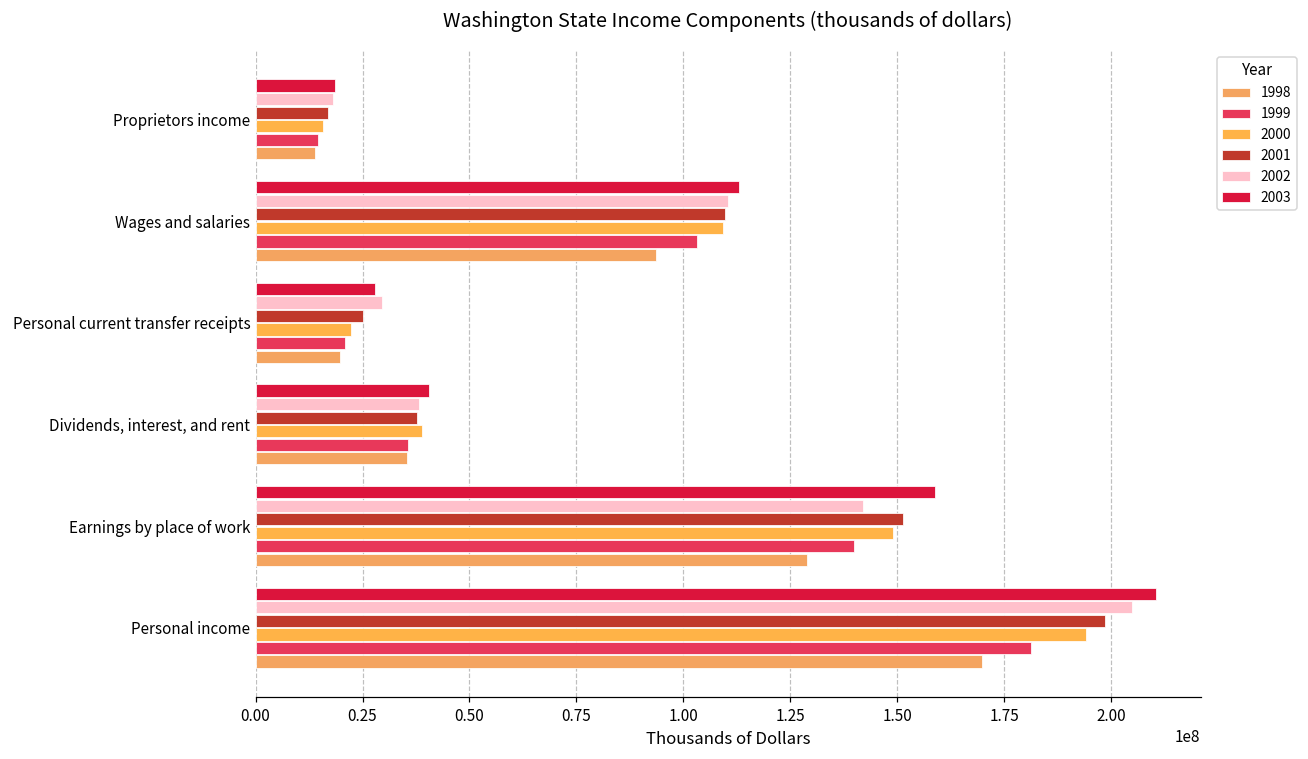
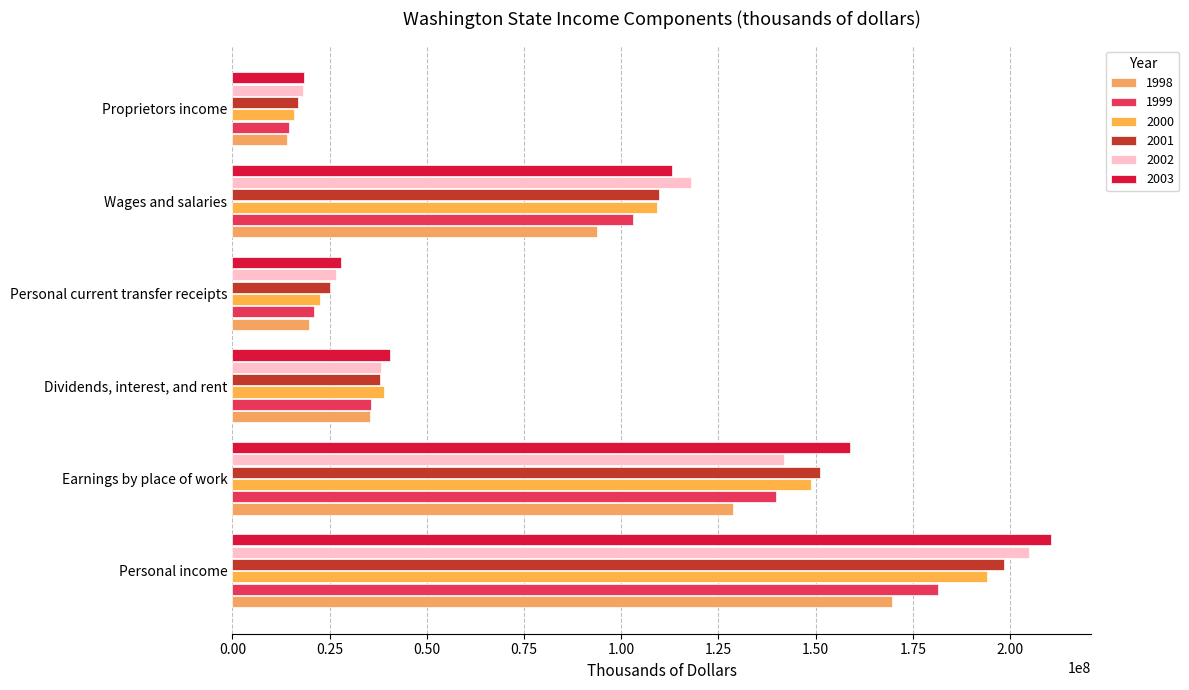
  {
    "2002": {
      "Proprietors income": 18000000,
-     "Wages and salaries": 110000000,
-     "Personal current transfer receipts": 30000000,
+     "Wages and salaries": 118000000,
+     "Personal current transfer receipts": 27000000,
      "Dividends, interest, and rent": 38000000,
      "Earnings by place of work": 142000000,
      "Personal income": 205000000
    }
  }
